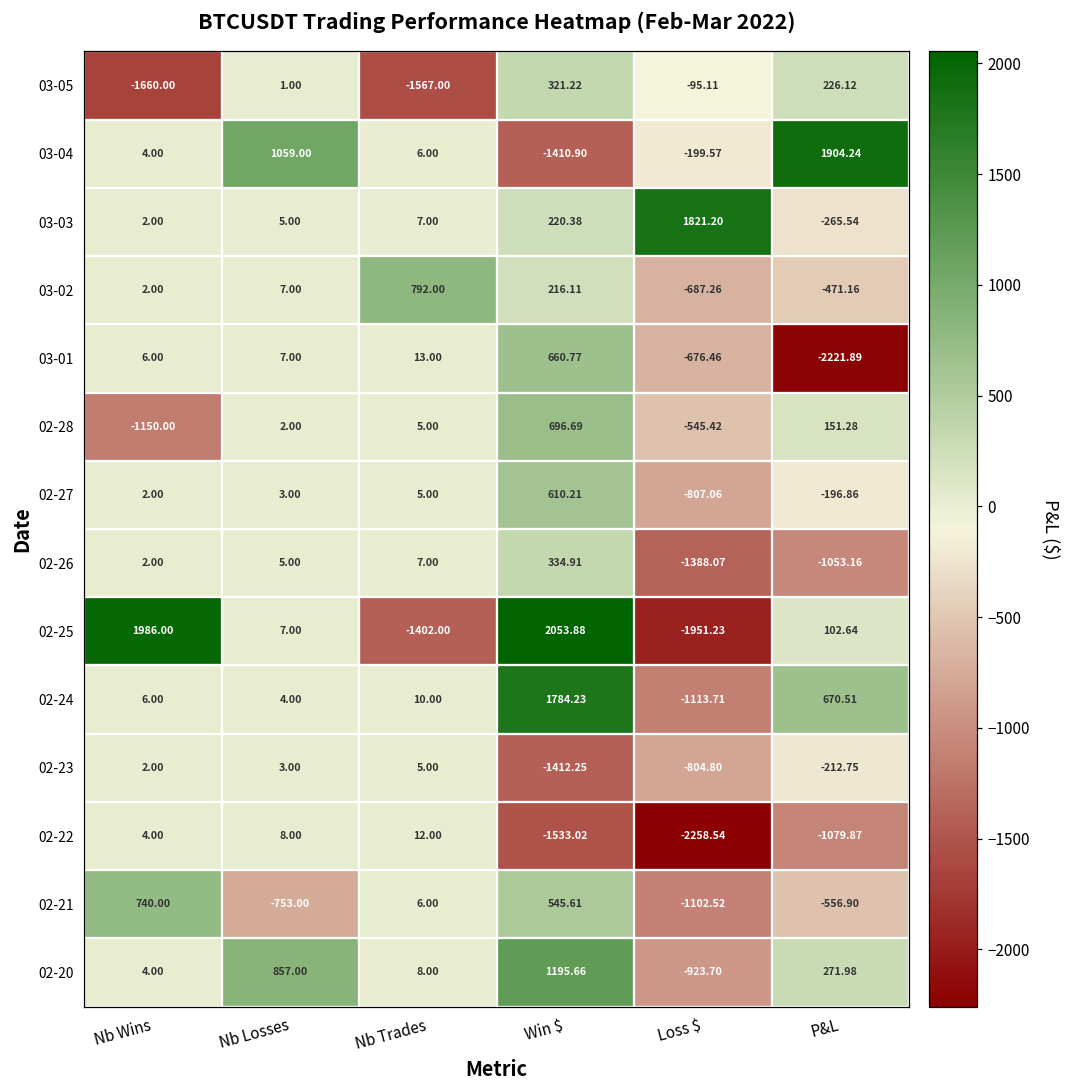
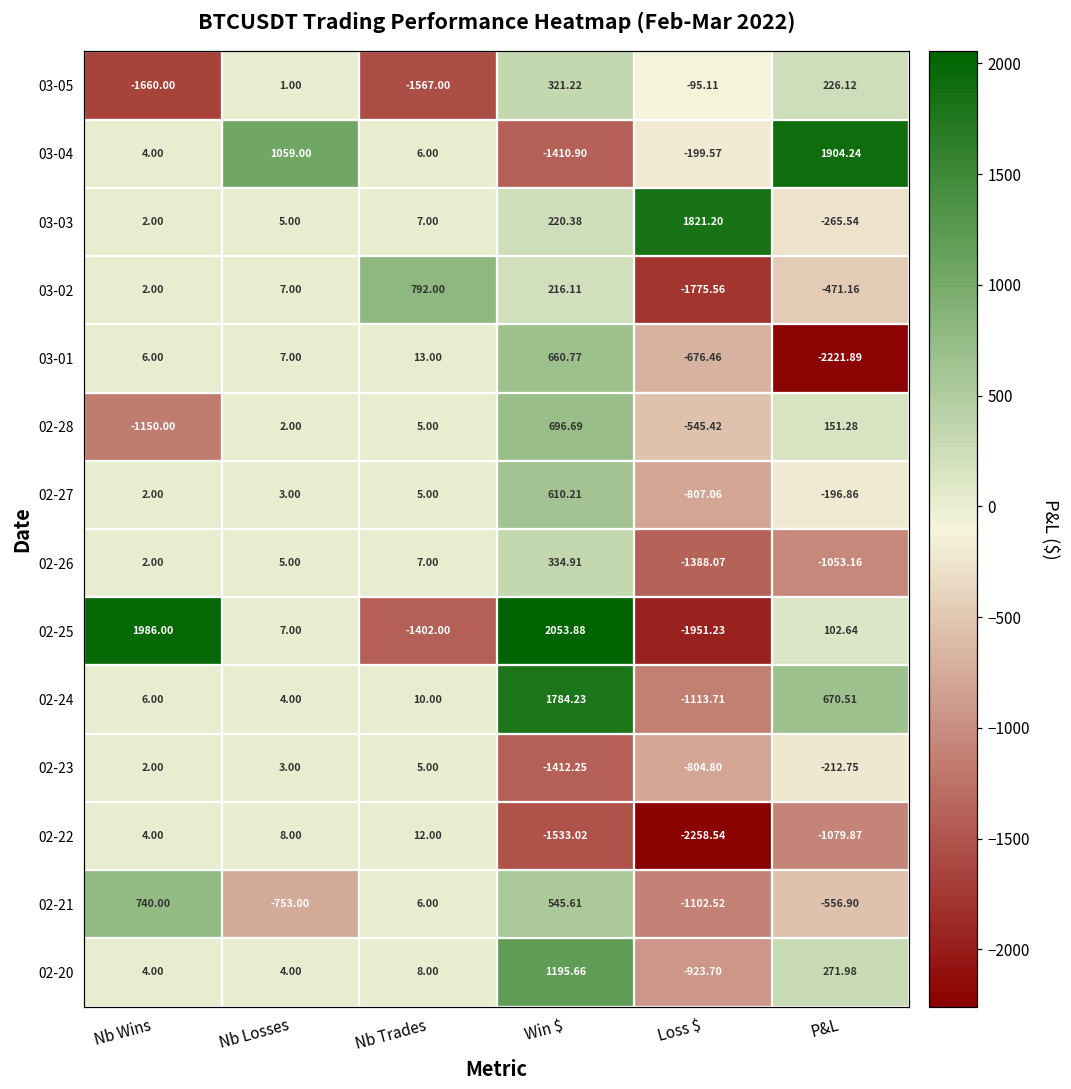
  {
    "03-05": {
      "Nb Wins": -1660.00,
      "Nb Losses": 1.00,
      "Nb Trades": -1567.00,
      "Win $": 321.22,
      "Loss $": -95.11,
      "P&L": 226.12
    },
    "03-04": {
      "Nb Wins": 4.00,
      "Nb Losses": 1059.00,
      "Nb Trades": 6.00,
      "Win $": -1410.90,
      "Loss $": -199.57,
      "P&L": 1904.24
    },
    "03-03": {
      "Nb Wins": 2.00,
      "Nb Losses": 5.00,
      "Nb Trades": 7.00,
      "Win $": 220.38,
      "Loss $": 1821.20,
      "P&L": -265.54
    },
    "03-02": {
      "Nb Wins": 2.00,
      "Nb Losses": 7.00,
      "Nb Trades": 792.00,
      "Win $": 216.11,
-     "Loss $": -687.26,
+     "Loss $": -1775.56,
      "P&L": -471.16
    },
    "03-01": {
      "Nb Wins": 6.00,
      "Nb Losses": 7.00,
      "Nb Trades": 13.00,
      "Win $": 660.77,
      "Loss $": -676.46,
      "P&L": -2221.89
    },
    "02-28": {
      "Nb Wins": -1150.00,
      "Nb Losses": 2.00,
      "Nb Trades": 5.00,
      "Win $": 696.69,
      "Loss $": -545.42,
      "P&L": 151.28
    },
    "02-27": {
      "Nb Wins": 2.00,
      "Nb Losses": 3.00,
      "Nb Trades": 5.00,
      "Win $": 610.21,
      "Loss $": -807.06,
      "P&L": -196.86
    },
    "02-26": {
      "Nb Wins": 2.00,
      "Nb Losses": 5.00,
      "Nb Trades": 7.00,
      "Win $": 334.91,
      "Loss $": -1388.07,
      "P&L": -1053.16
    },
    "02-25": {
      "Nb Wins": 1986.00,
      "Nb Losses": 7.00,
      "Nb Trades": -1402.00,
      "Win $": 2053.88,
      "Loss $": -1951.23,
      "P&L": 102.64
    },
    "02-24": {
      "Nb Wins": 6.00,
      "Nb Losses": 4.00,
      "Nb Trades": 10.00,
      "Win $": 1784.23,
      "Loss $": -1113.71,
      "P&L": 670.51
    },
    "02-23": {
      "Nb Wins": 2.00,
      "Nb Losses": 3.00,
      "Nb Trades": 5.00,
      "Win $": -1412.25,
      "Loss $": -804.80,
      "P&L": -212.75
    },
    "02-22": {
      "Nb Wins": 4.00,
      "Nb Losses": 8.00,
      "Nb Trades": 12.00,
      "Win $": -1533.02,
      "Loss $": -2258.54,
      "P&L": -1079.87
    },
    "02-21": {
      "Nb Wins": 740.00,
      "Nb Losses": -753.00,
      "Nb Trades": 6.00,
      "Win $": 545.61,
      "Loss $": -1102.52,
      "P&L": -556.90
    },
    "02-20": {
      "Nb Wins": 4.00,
-     "Nb Losses": 857.00,
+     "Nb Losses": 4.00,
      "Nb Trades": 8.00,
      "Win $": 1195.66,
      "Loss $": -923.70,
      "P&L": 271.98
    }
  }
